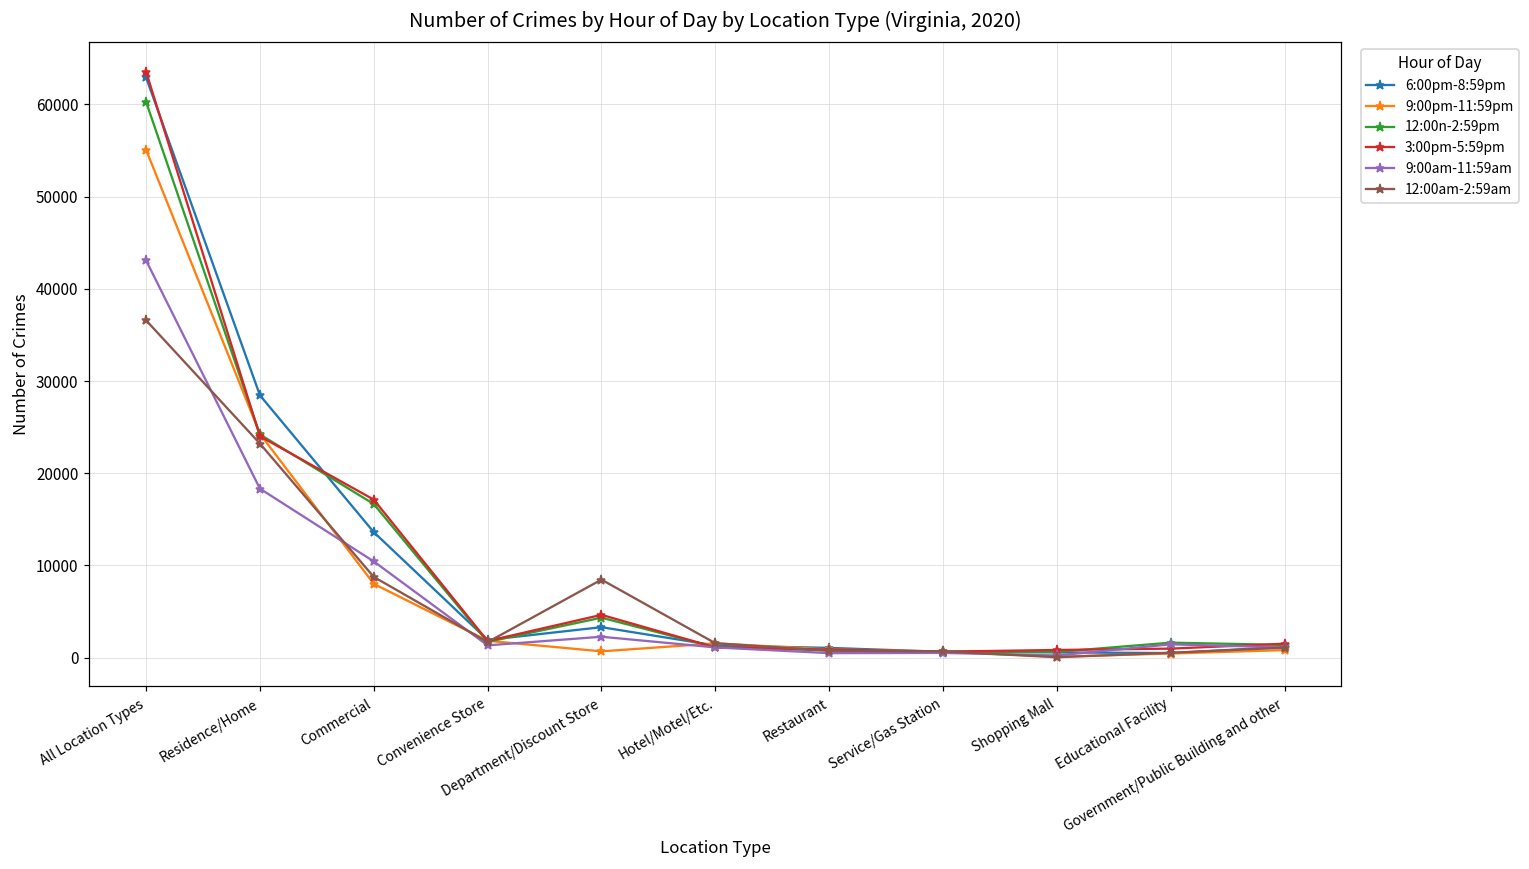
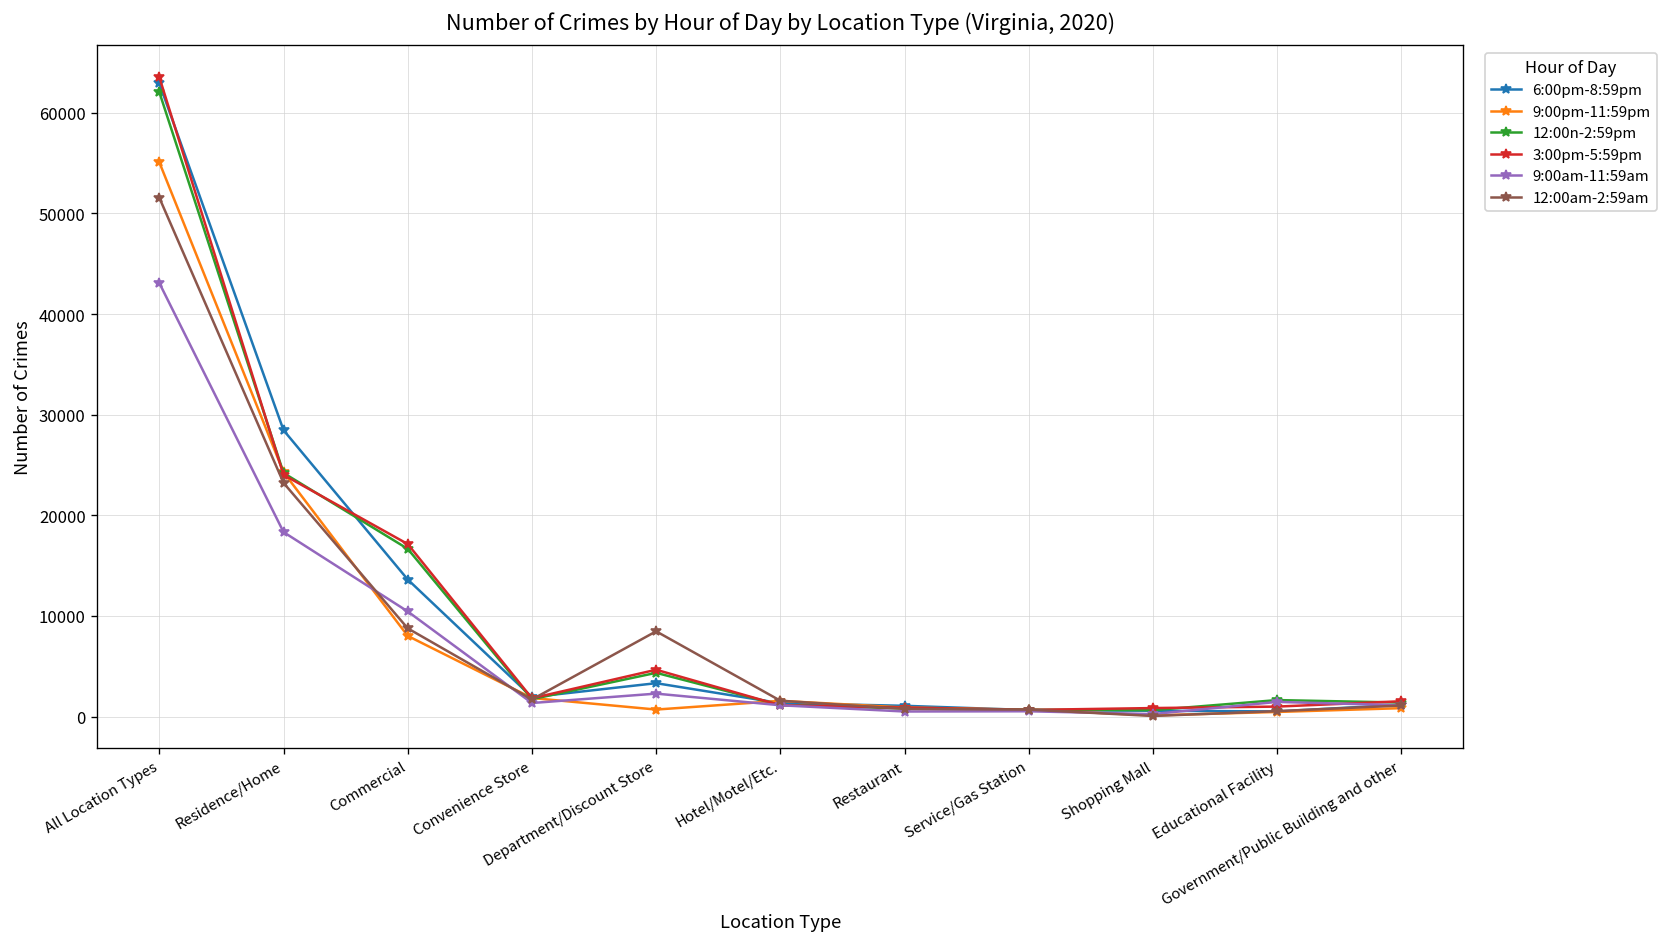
  {
    "6:00pm-8:59pm": {
      "All Location Types": 63000,
      "Residence/Home": 28000,
      "Commercial": 14000,
      "Department/Discount Store": 3000
    },
    "9:00pm-11:59pm": {
      "All Location Types": 55000,
      "Commercial": 8000,
      "Department/Discount Store": 1000
    },
    "12:00n-2:59pm": {
-     "All Location Types": 60000,
+     "All Location Types": 62000,
      "Commercial": 17000
    },
    "3:00pm-5:59pm": {
      "All Location Types": 64000,
      "Commercial": 17000,
      "Educational Facility": 1000
    },
    "9:00am-11:59am": {
      "All Location Types": 43000,
      "Residence/Home": 18000,
      "Commercial": 10000,
      "Convenience Store": 1000,
      "Department/Discount Store": 2000
    },
    "12:00am-2:59am": {
-     "All Location Types": 37000,
+     "All Location Types": 52000,
      "Residence/Home": 23000,
      "Commercial": 9000,
      "Department/Discount Store": 8000
    }
  }
